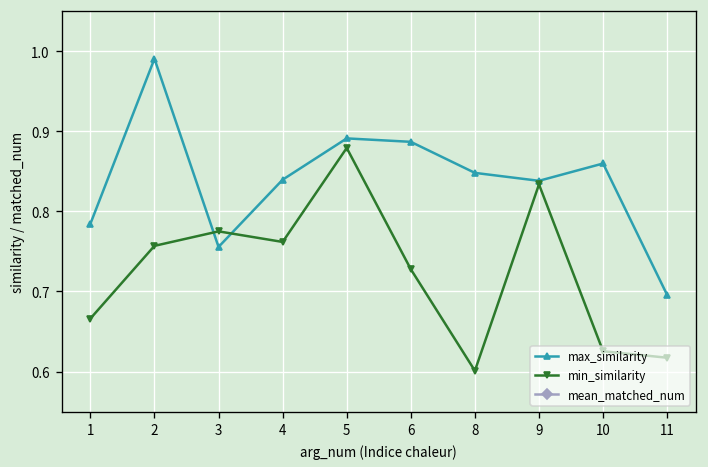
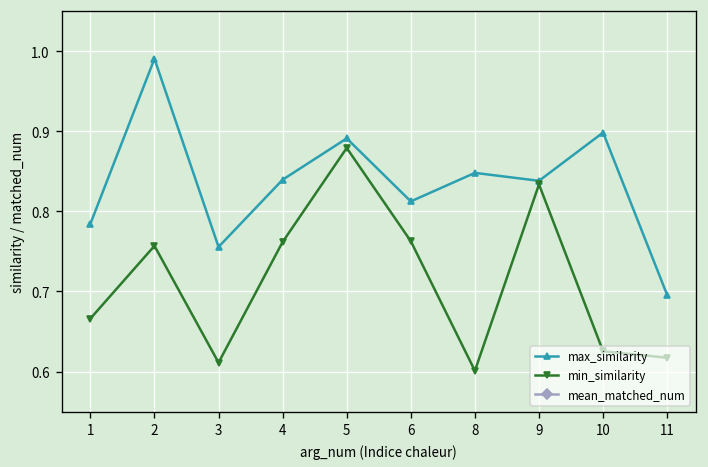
  {
    "max_similarity": {
      "1": 0.78,
      "2": 0.99,
      "3": 0.76,
      "4": 0.84,
      "5": 0.89,
-     "6": 0.89,
+     "6": 0.81,
      "8": 0.85,
      "9": 0.84,
-     "10": 0.86,
+     "10": 0.90,
      "11": 0.70
    },
    "min_similarity": {
      "1": 0.67,
      "2": 0.76,
-     "3": 0.77,
+     "3": 0.61,
      "4": 0.76,
      "5": 0.88,
-     "6": 0.73,
+     "6": 0.76,
      "8": 0.60,
      "9": 0.83
    }
  }
